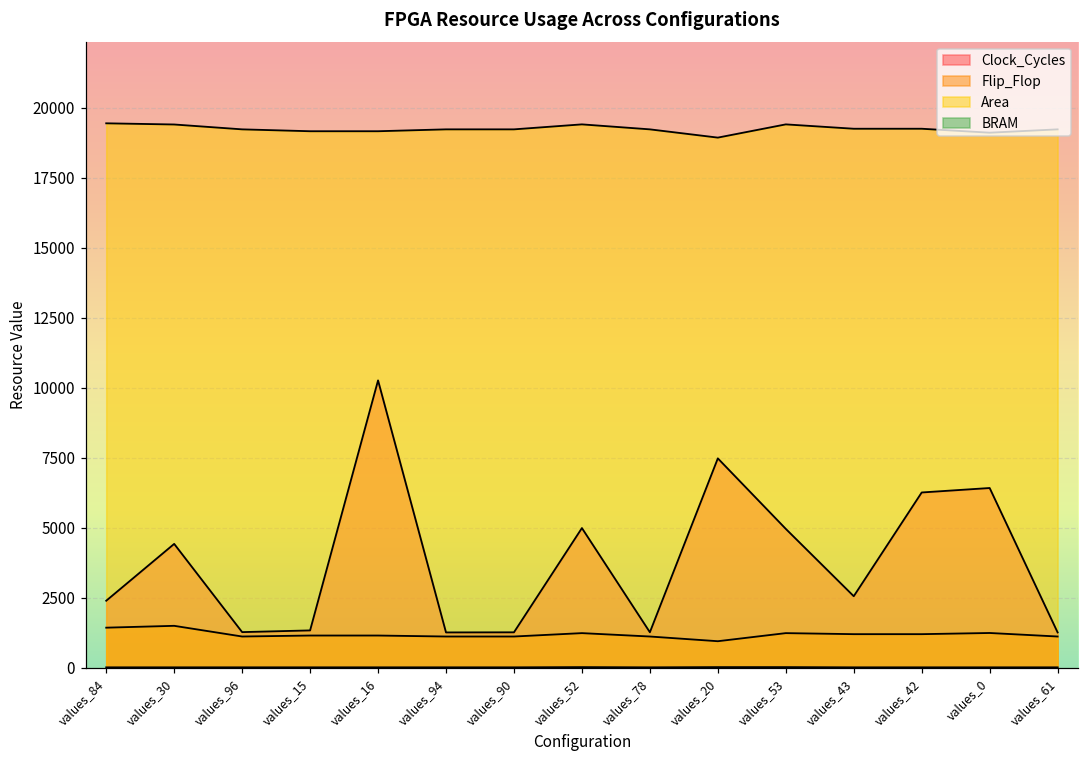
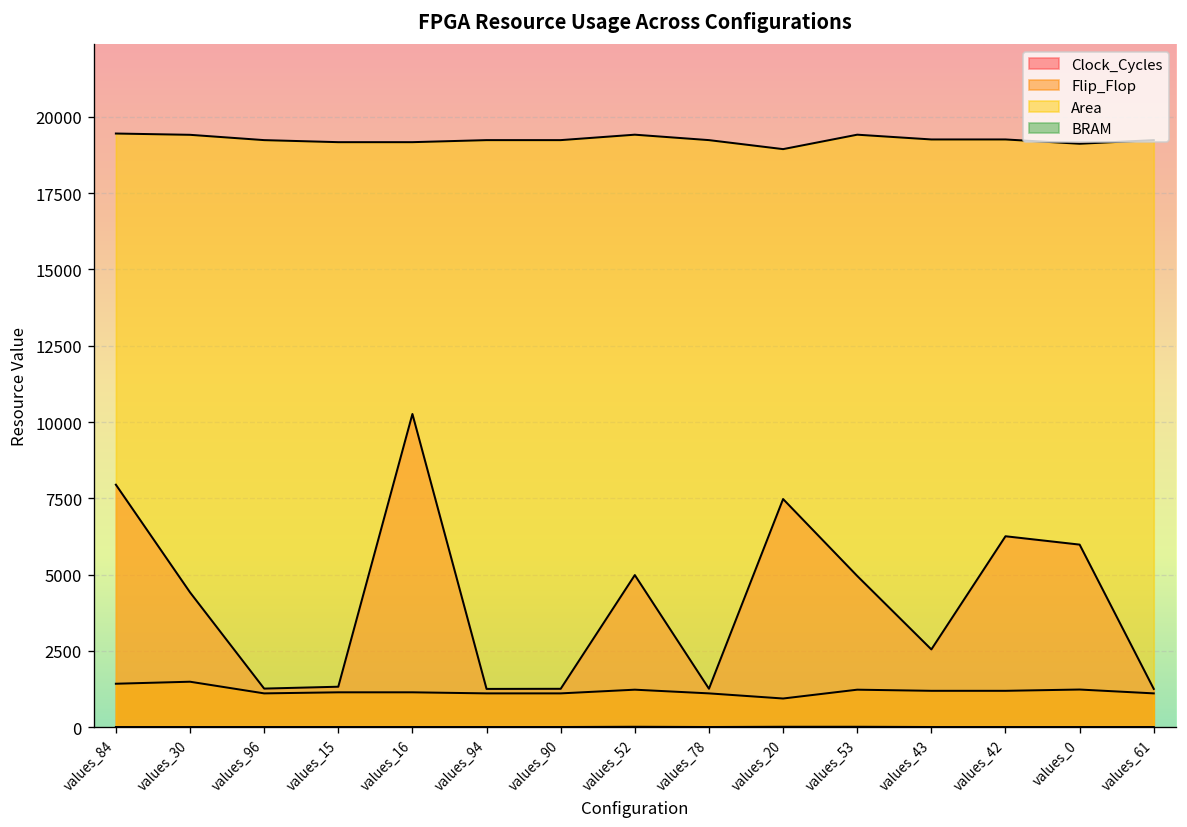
  {
    "Clock_Cycles": {
-     "values_84": 2400,
+     "values_84": 7900,
      "values_30": 4400,
      "values_96": 1300,
      "values_15": 1300,
      "values_16": 10300,
      "values_94": 1300,
      "values_90": 1300,
      "values_52": 5000,
      "values_78": 1300,
      "values_20": 7500,
      "values_53": 5000,
      "values_43": 2600,
      "values_42": 6300,
-     "values_0": 6400,
+     "values_0": 6000,
      "values_61": 1300
    },
    "BRAM": {
      "values_84": 0,
      "values_30": 0,
      "values_96": 0,
      "values_15": 0,
      "values_16": 0,
      "values_94": 0,
      "values_90": 0,
      "values_52": 0,
      "values_78": 0,
      "values_20": 0,
      "values_53": 0,
      "values_43": 0,
      "values_42": 0,
      "values_0": 0,
      "values_61": 0
    }
  }
